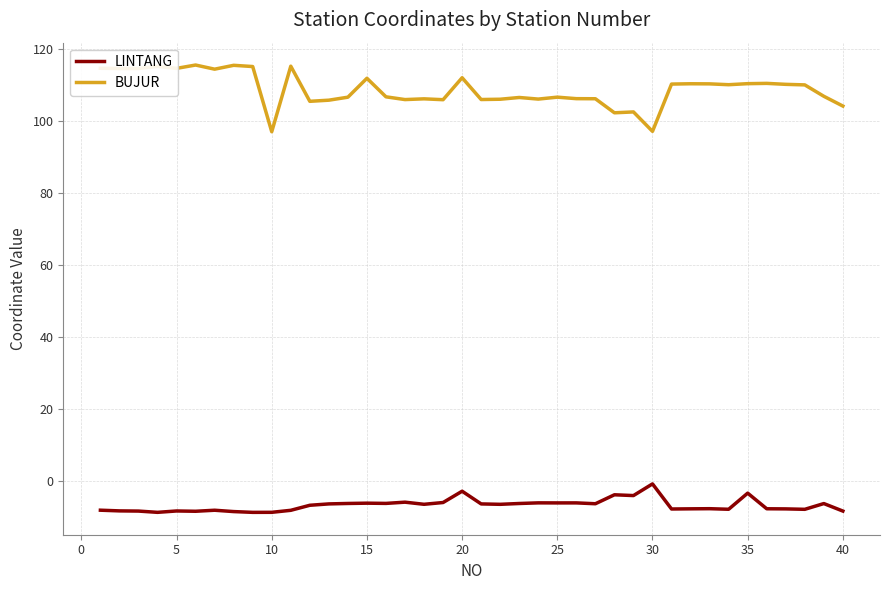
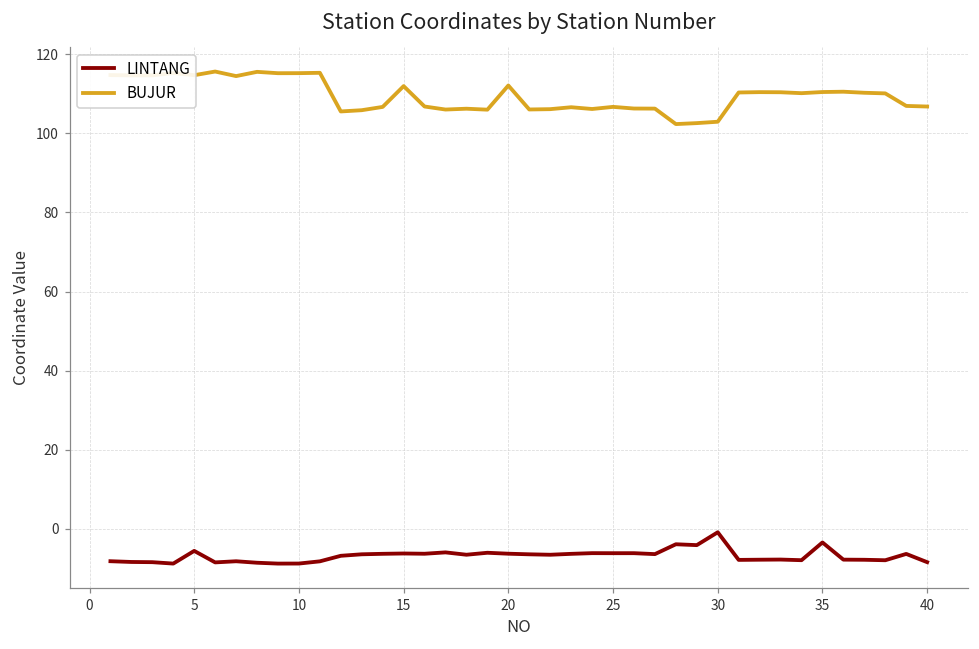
  {
    "LINTANG": {
-     "5": -8,
+     "5": -6,
      "10": -9,
      "15": -6,
-     "20": -3,
+     "20": -6,
      "25": -6,
      "30": -1,
      "35": -3,
      "40": -8
    },
    "BUJUR": {
-     "10": 97,
+     "10": 115,
      "15": 112,
      "20": 112,
      "25": 107,
-     "30": 97,
+     "30": 103,
      "35": 110,
-     "40": 104
+     "40": 107
    }
  }
